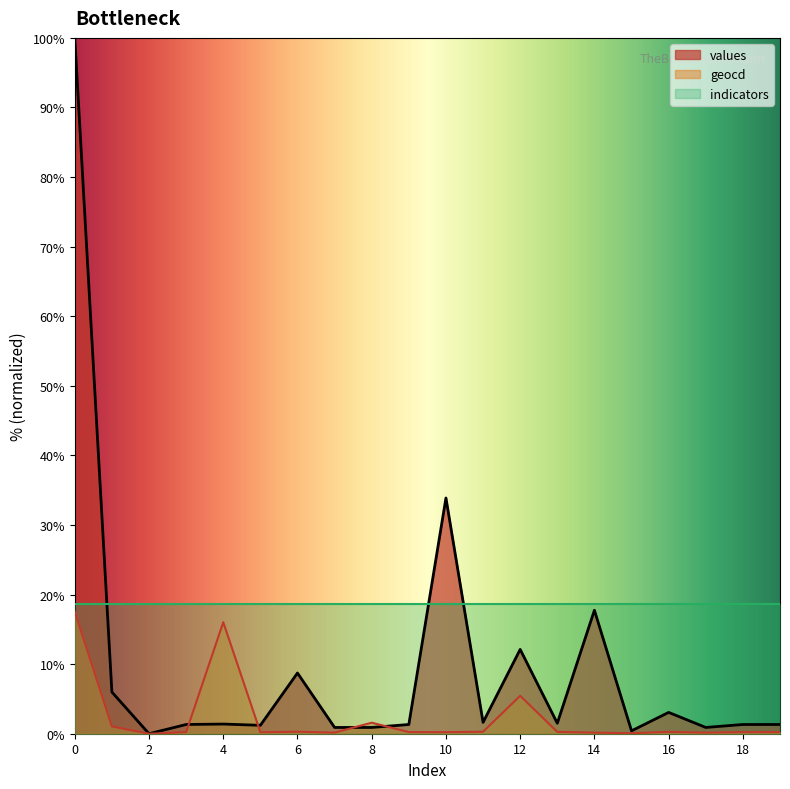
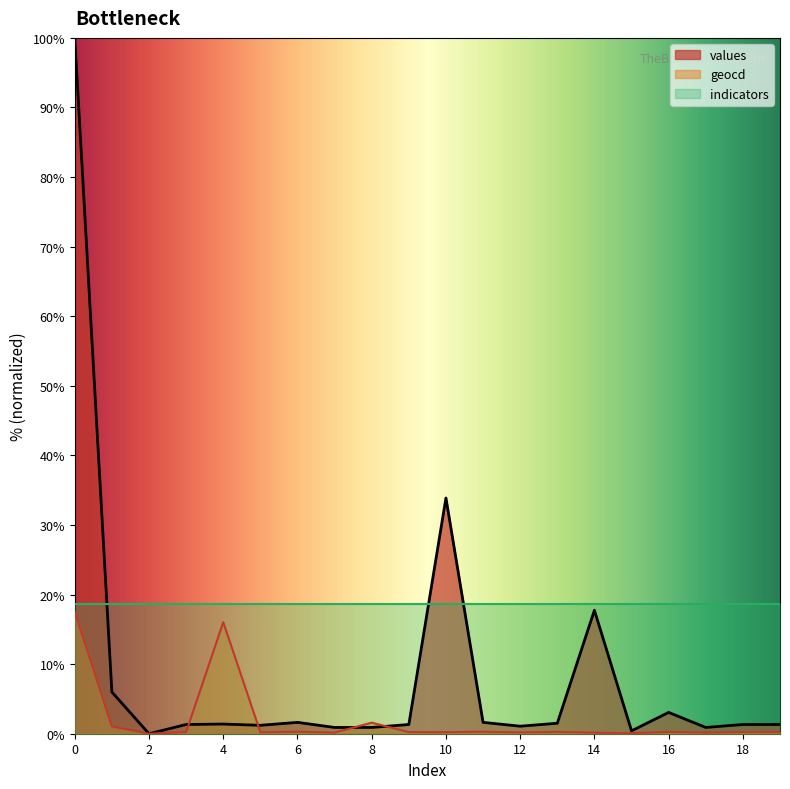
  {
    "values": {
      "0": "100%",
      "4": "1%",
-     "6": "9%",
+     "6": "2%",
      "8": "1%",
      "10": "34%",
-     "12": "12%",
+     "12": "1%",
      "14": "18%",
      "16": "3%",
      "18": "1%"
    },
    "geocd": {
      "0": "18%",
      "4": "16%",
      "6": "0%",
      "8": "2%",
      "10": "0%",
-     "12": "5%",
+     "12": "0%",
      "14": "0%",
      "16": "0%",
      "18": "0%"
    },
    "indicators": {
      "0": "19%",
      "2": "19%",
      "4": "19%",
      "6": "19%",
      "8": "19%",
      "10": "19%",
      "12": "19%",
      "14": "19%",
      "16": "19%",
      "18": "19%"
    }
  }
